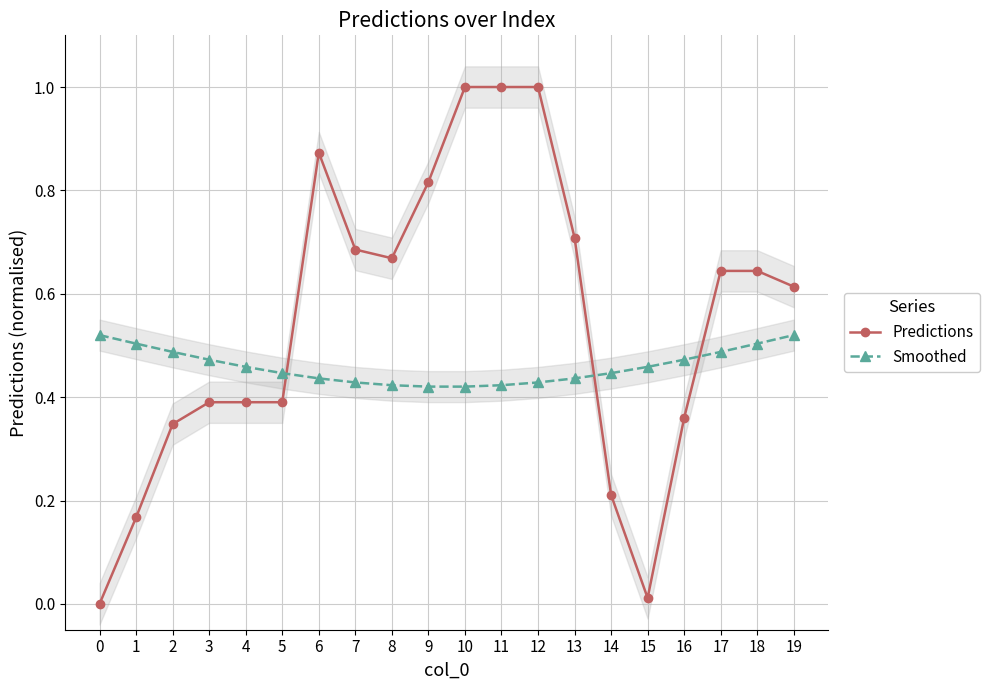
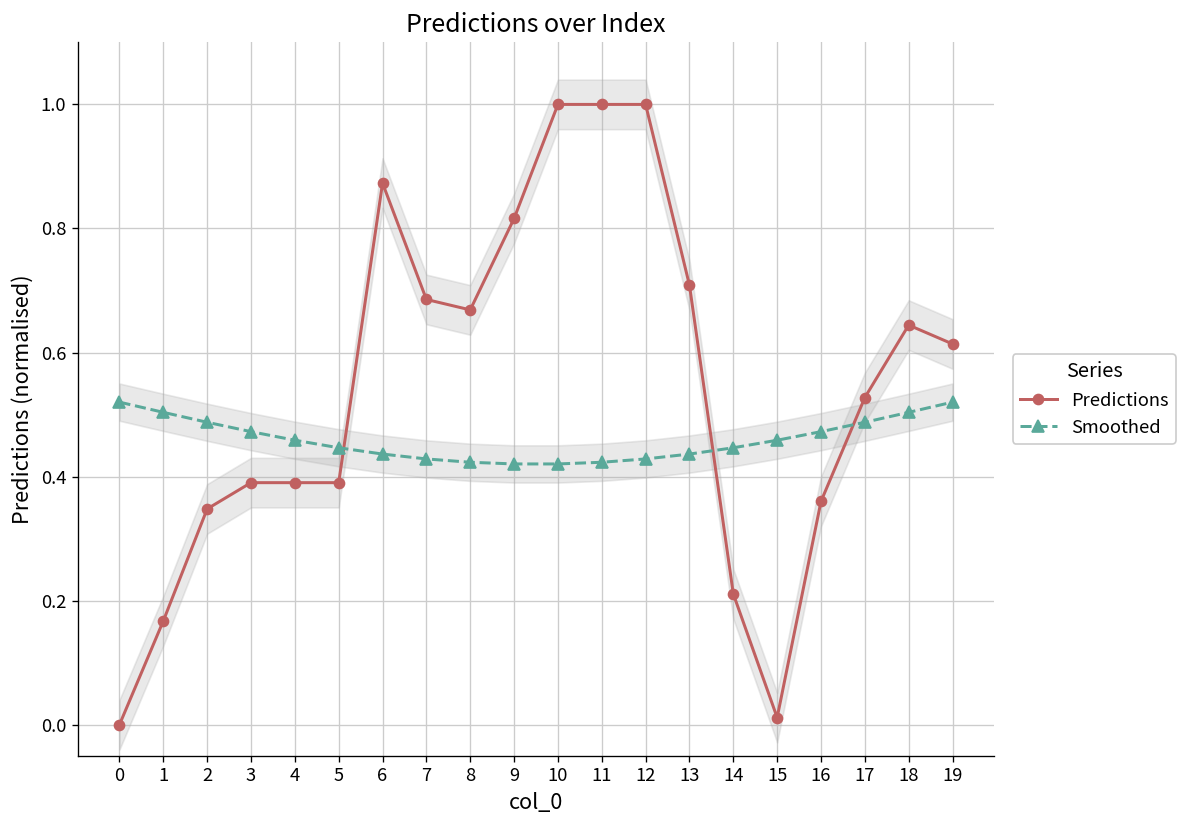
  {
    "Predictions": {
      "0": 0.00,
      "1": 0.17,
      "2": 0.35,
      "3": 0.39,
      "4": 0.39,
      "5": 0.39,
      "6": 0.87,
      "7": 0.69,
      "8": 0.67,
      "9": 0.82,
      "10": 1.00,
      "11": 1.00,
      "12": 1.00,
      "13": 0.71,
      "14": 0.21,
      "15": 0.01,
      "16": 0.36,
-     "17": 0.64,
+     "17": 0.53,
      "18": 0.64,
      "19": 0.61
    },
    "Smoothed": {
      "0": 0.52,
      "1": 0.50,
      "2": 0.49,
      "3": 0.47,
      "4": 0.46,
      "5": 0.45,
      "6": 0.44,
      "7": 0.43,
      "8": 0.42,
      "9": 0.42,
      "10": 0.42,
      "11": 0.42,
      "12": 0.43,
      "13": 0.44,
      "14": 0.45,
      "15": 0.46,
      "16": 0.47,
      "17": 0.49,
      "18": 0.50,
      "19": 0.52
    }
  }
